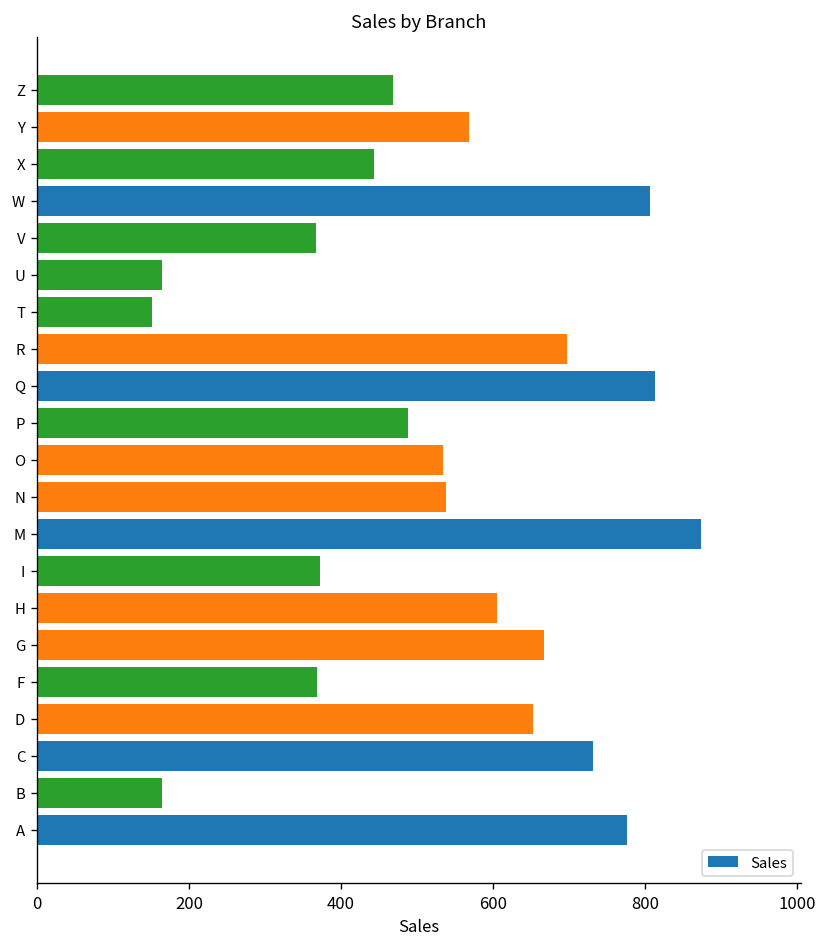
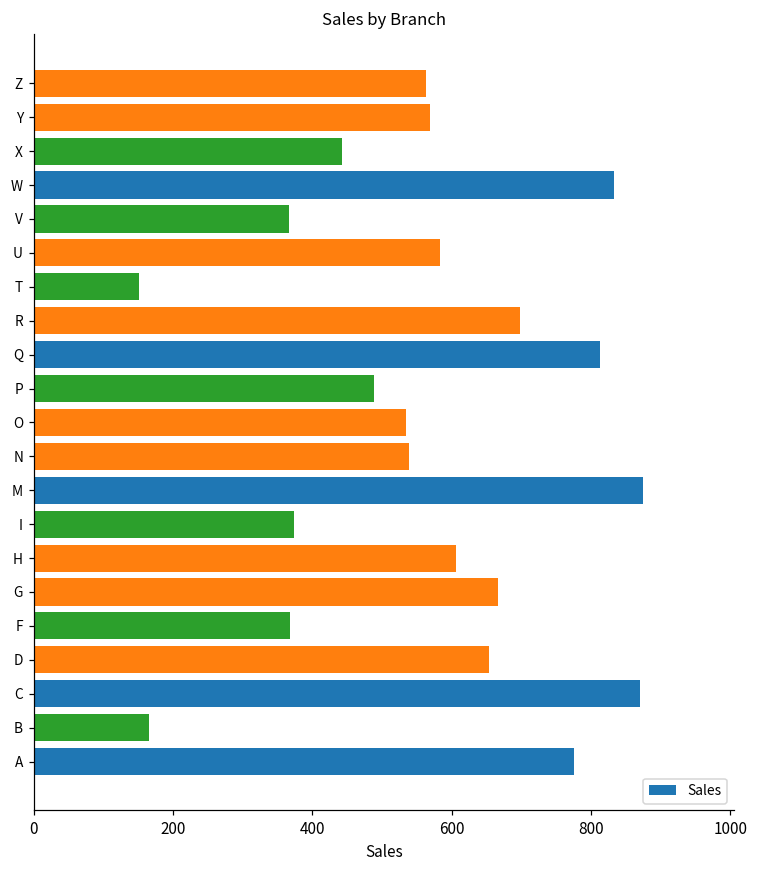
  {
-   "Z": 470,
+   "Z": 560,
    "Y": 570,
    "X": 440,
-   "W": 810,
+   "W": 830,
    "V": 370,
-   "U": 170,
+   "U": 580,
    "T": 150,
    "R": 700,
    "Q": 810,
    "P": 490,
    "O": 530,
    "N": 540,
    "M": 870,
    "I": 370,
    "H": 610,
    "G": 670,
    "F": 370,
    "D": 650,
-   "C": 730,
+   "C": 870,
    "B": 170,
    "A": 780
  }
